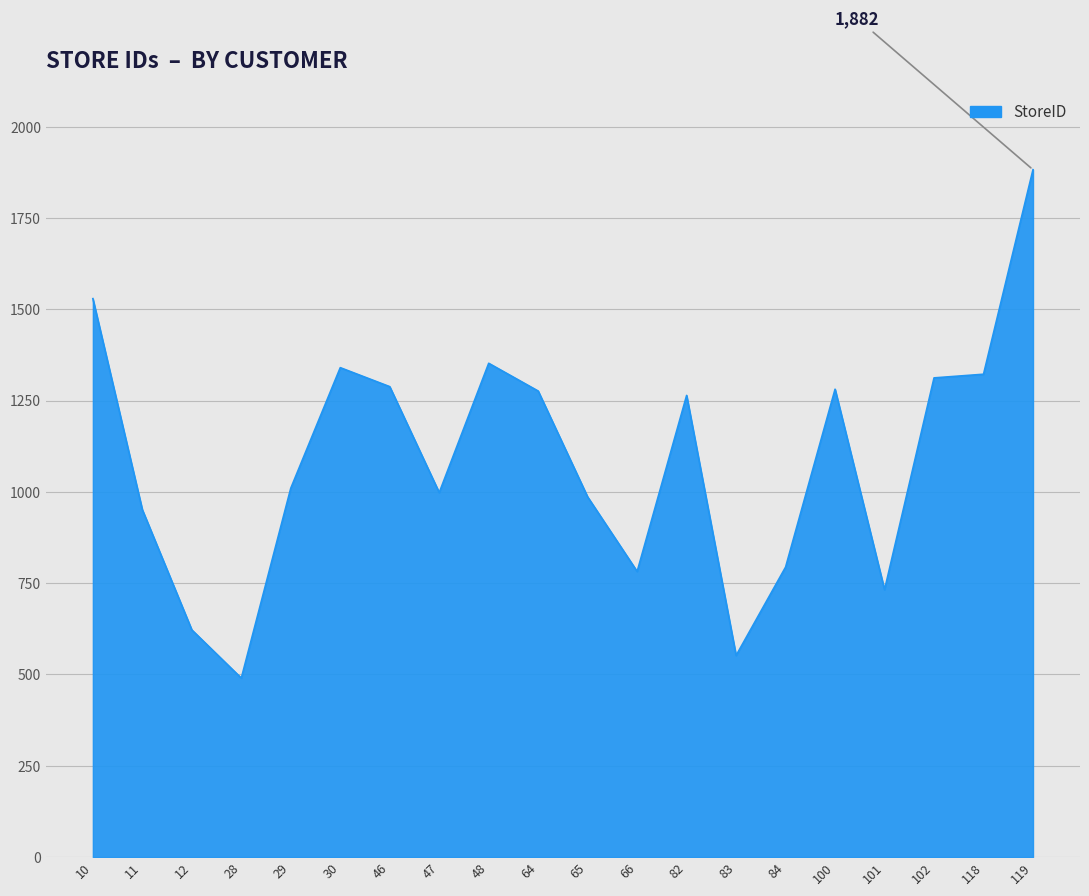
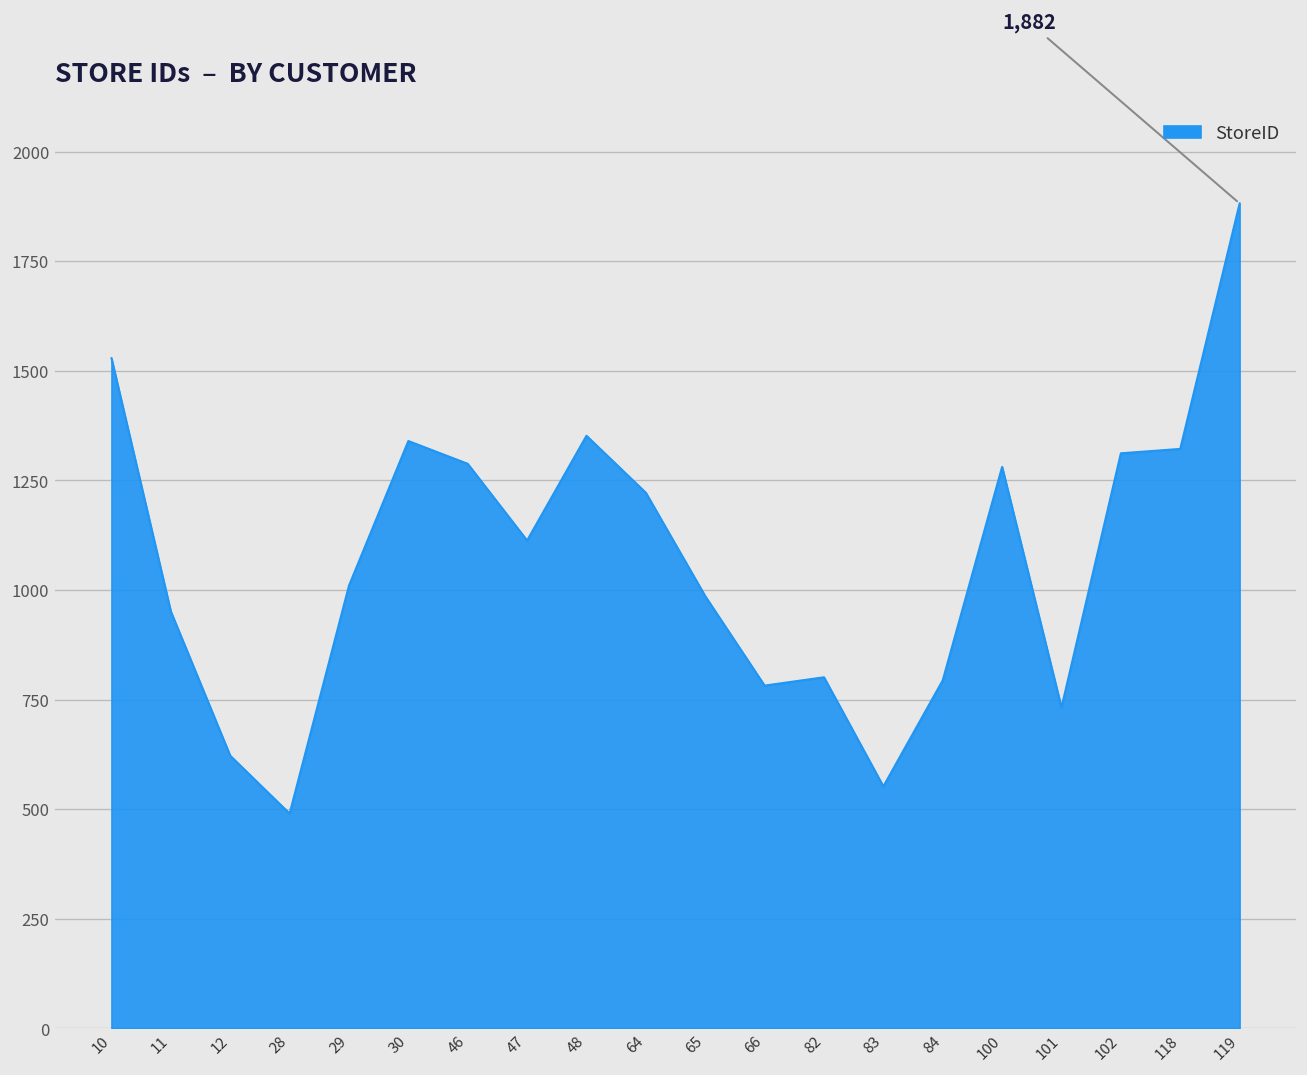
  {
    "10": 1530,
    "11": 950,
    "12": 620,
    "28": 490,
    "29": 1010,
    "30": 1340,
    "46": 1290,
-   "47": 1000,
+   "47": 1110,
    "48": 1350,
-   "64": 1280,
+   "64": 1220,
    "65": 990,
    "66": 780,
-   "82": 1260,
+   "82": 800,
    "83": 550,
    "84": 790,
    "100": 1280,
    "101": 730,
    "102": 1310,
    "118": 1320
  }
